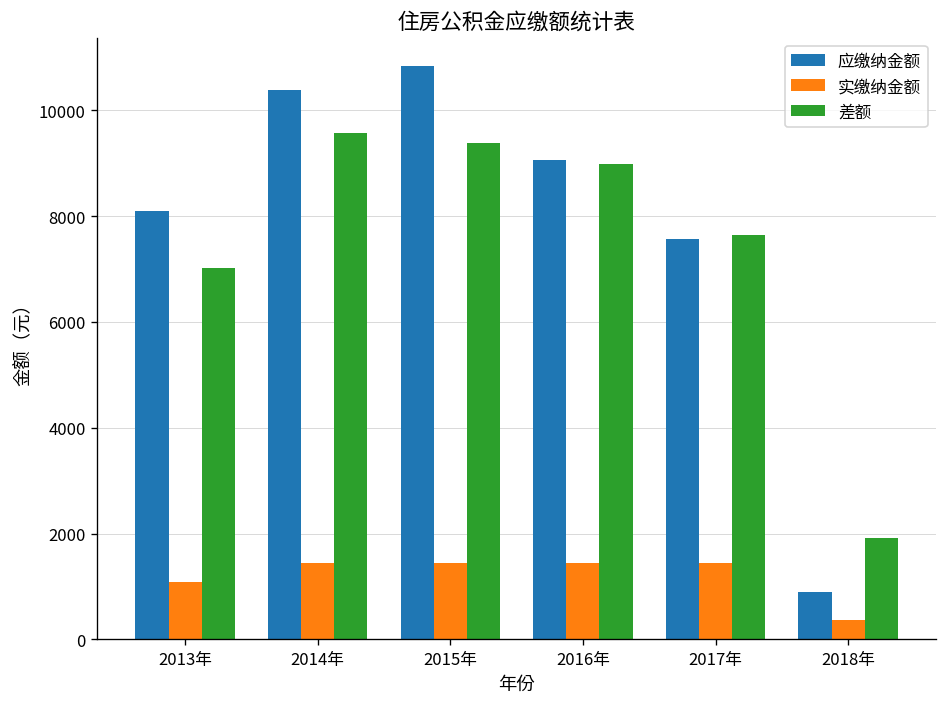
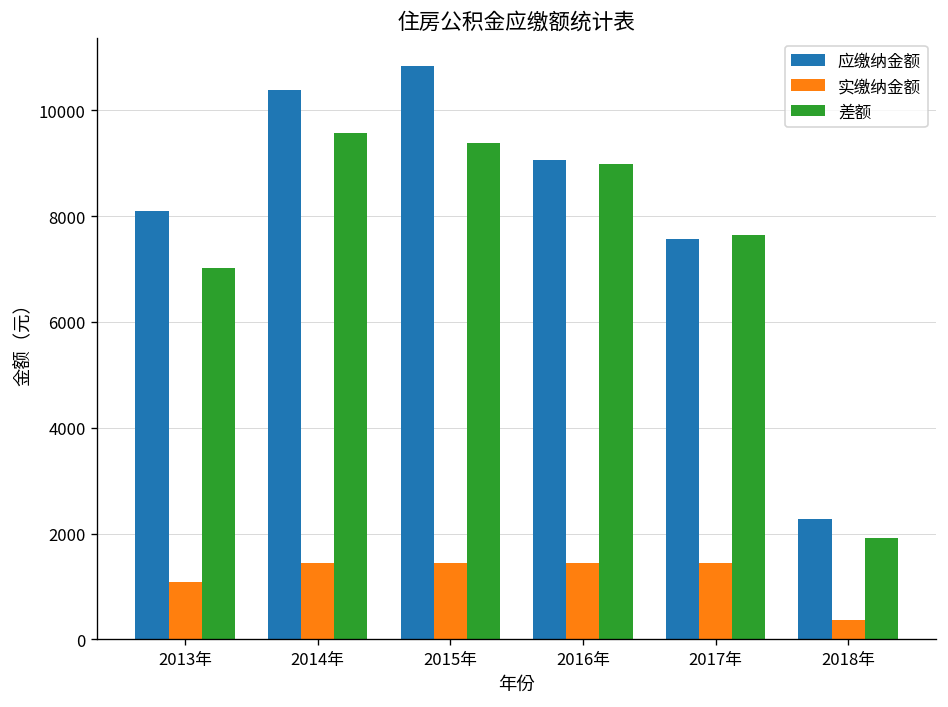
  {
    "应缴纳金额": {
      "2013年": 8100,
      "2014年": 10400,
      "2015年": 10800,
      "2016年": 9100,
      "2017年": 7600,
-     "2018年": 900
+     "2018年": 2300
    },
    "实缴纳金额": {
      "2013年": 1100,
      "2014年": 1400,
      "2015年": 1400,
      "2016年": 1400,
      "2017年": 1400,
      "2018年": 400
    },
    "差额": {
      "2013年": 7000,
      "2014年": 9600,
      "2015年": 9400,
      "2016年": 9000,
      "2017年": 7600,
      "2018年": 1900
    }
  }
